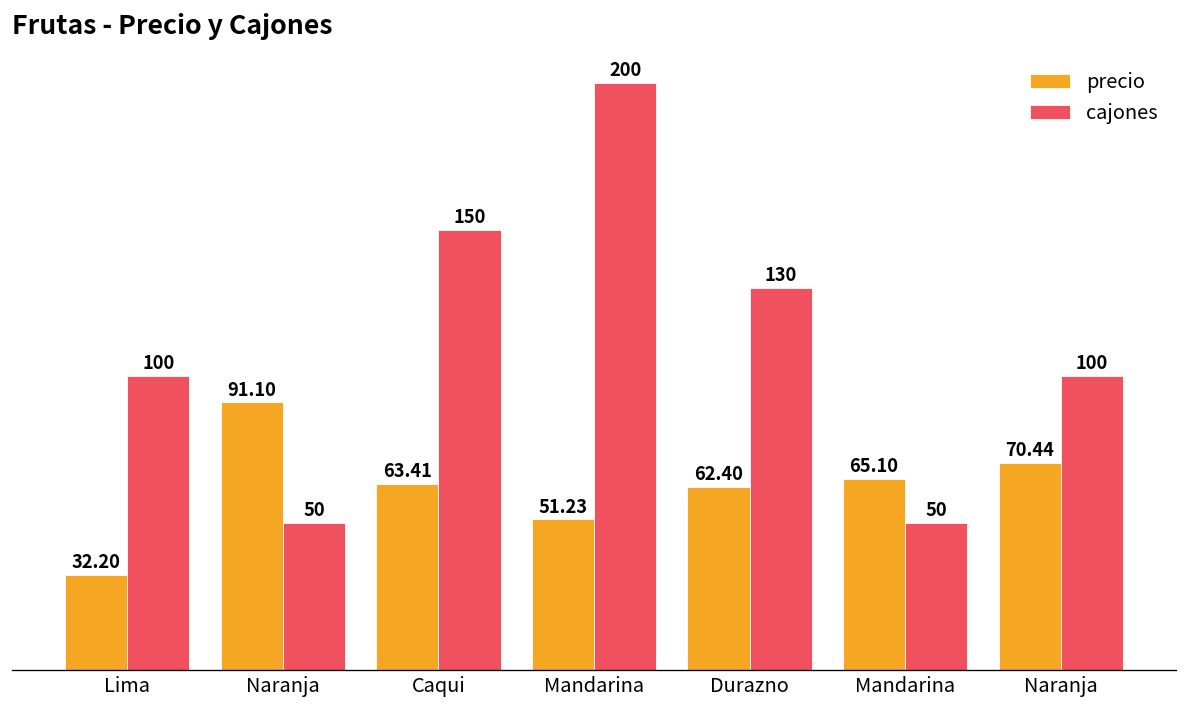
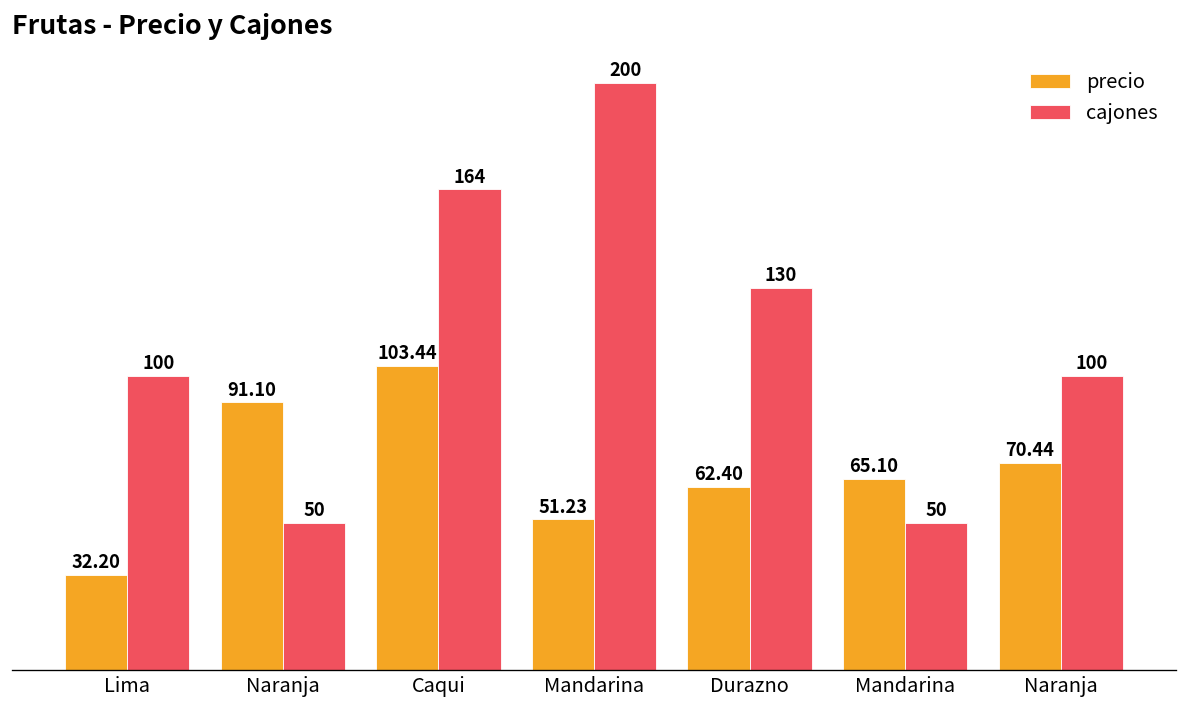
  {
    "precio": {
      "Lima": 32.20,
-     "Caqui": 63.41,
+     "Caqui": 103.44,
      "Durazno": 62.40
    },
    "cajones": {
      "Lima": 100,
-     "Caqui": 150,
+     "Caqui": 164,
      "Durazno": 130
    }
  }
